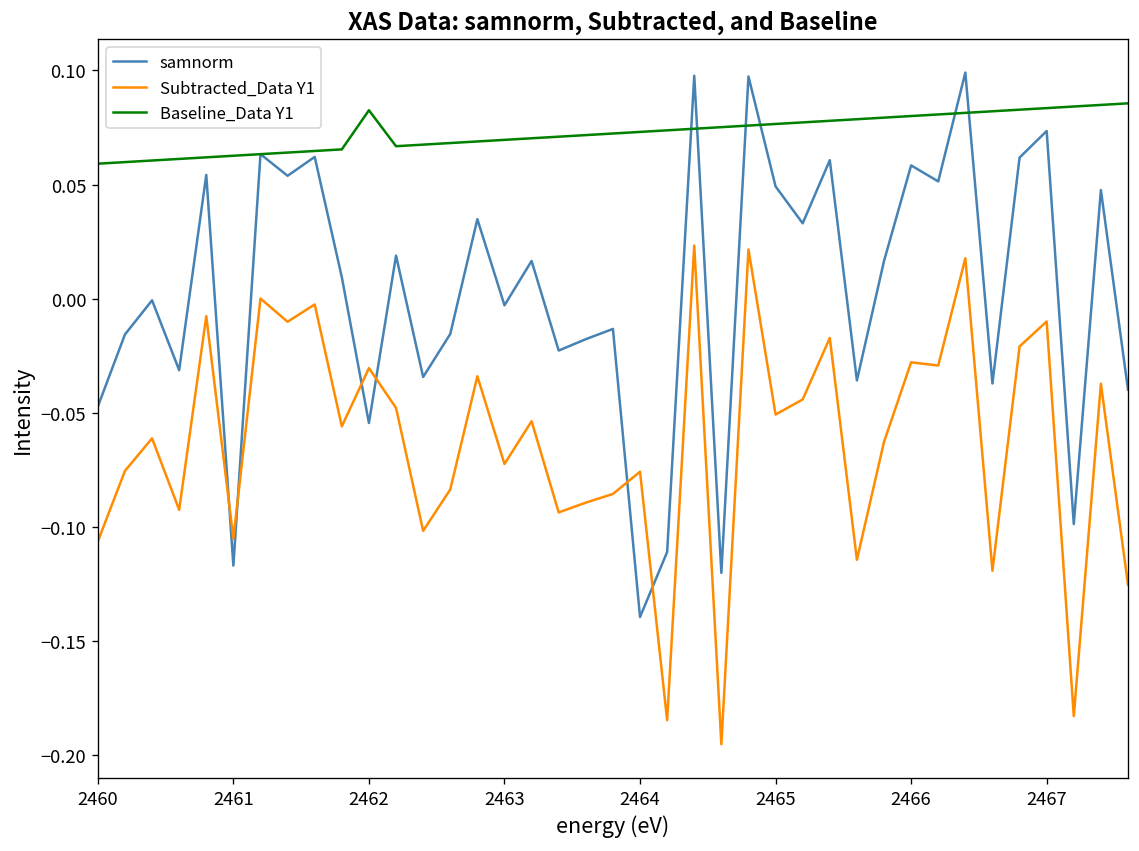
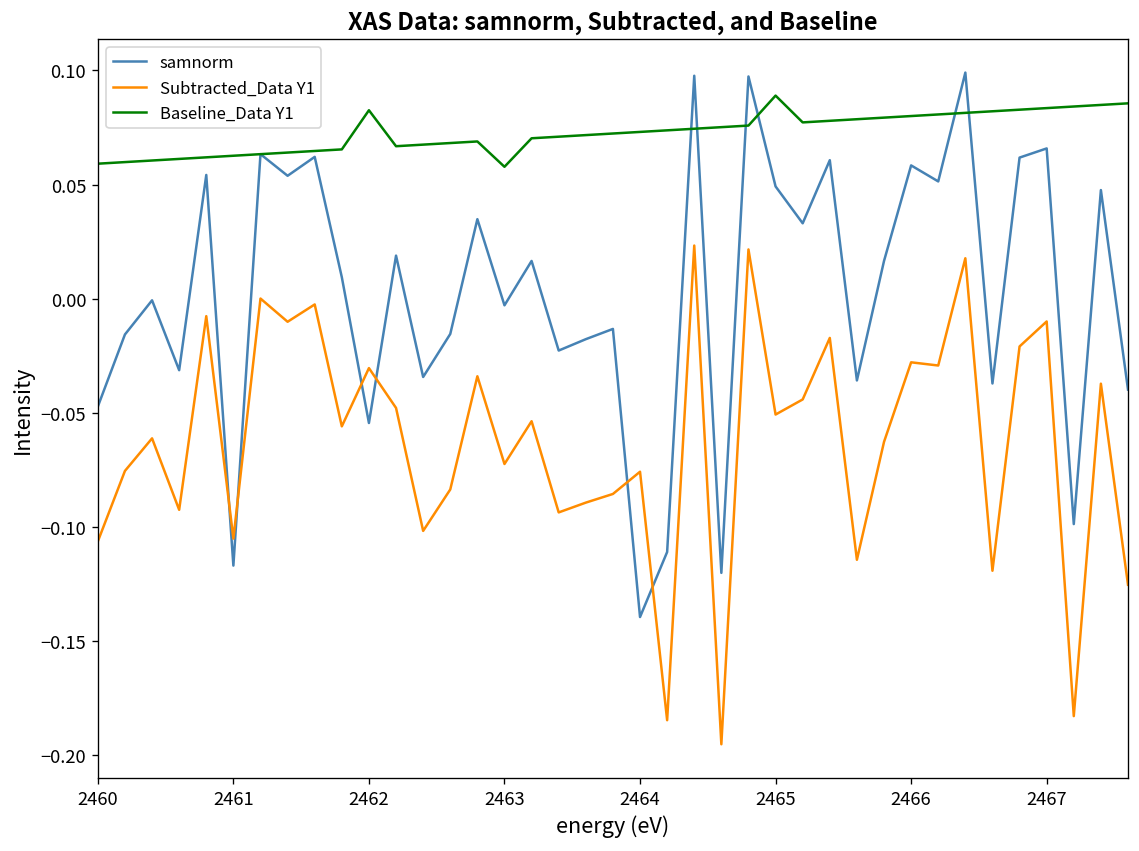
  {
    "samnorm": {
      "2460": -0.047,
      "2461": -0.117,
      "2462": -0.055,
      "2463": -0.003,
      "2464": -0.140,
      "2465": 0.049,
      "2466": 0.058,
-     "2467": 0.073
+     "2467": 0.066
    },
    "Subtracted_Data Y1": {
      "2460": -0.106,
      "2461": -0.105,
      "2462": -0.031,
      "2463": -0.073,
      "2464": -0.076,
      "2465": -0.051,
      "2466": -0.028,
      "2467": -0.010
    },
    "Baseline_Data Y1": {
      "2460": 0.059,
      "2461": 0.063,
      "2462": 0.083,
-     "2463": 0.070,
+     "2463": 0.058,
      "2464": 0.073,
-     "2465": 0.077,
+     "2465": 0.089,
      "2466": 0.080,
      "2467": 0.084
    }
  }
